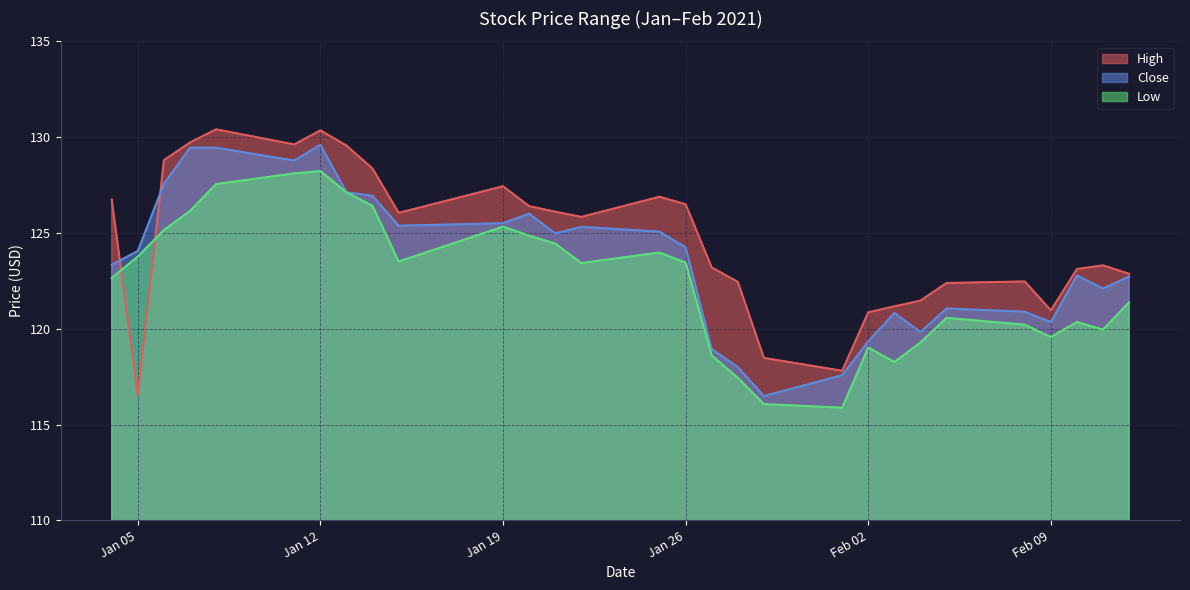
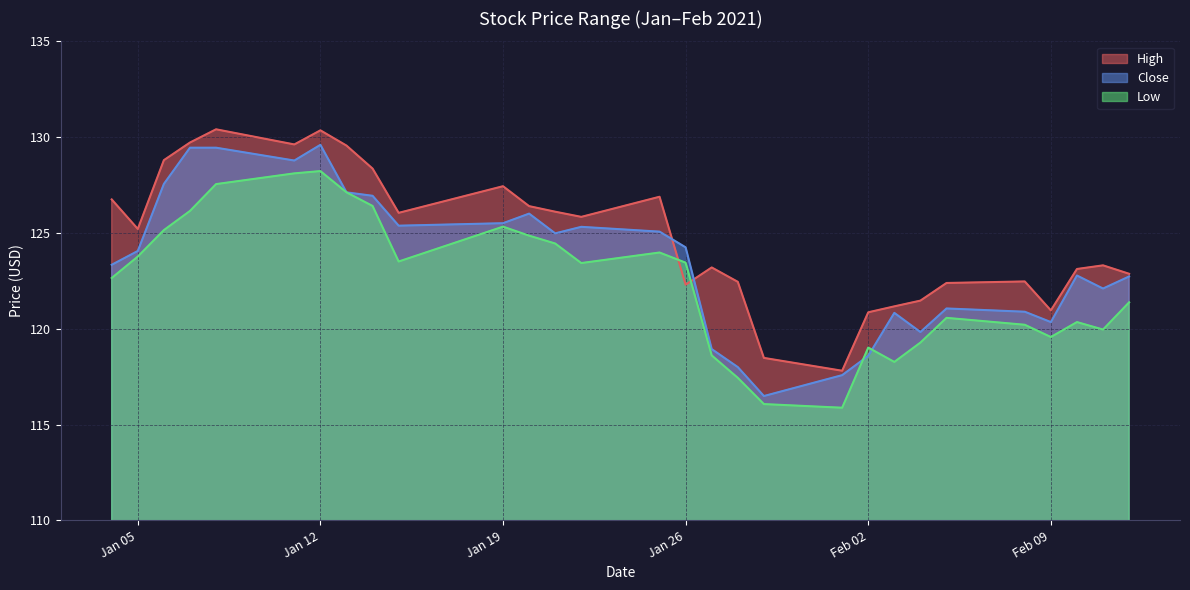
  {
    "High": {
-     "Jan 05": 116.5,
+     "Jan 05": 125.2,
      "Jan 12": 130.4,
      "Jan 19": 127.4,
-     "Jan 26": 126.5,
+     "Jan 26": 122.3,
      "Feb 02": 120.9,
      "Feb 09": 121.0
    },
    "Close": {
      "Jan 05": 124.1,
      "Jan 12": 129.6,
      "Jan 19": 125.5,
      "Jan 26": 124.3,
-     "Feb 02": 119.3,
+     "Feb 02": 118.6,
      "Feb 09": 120.3
    },
    "Low": {
      "Jan 05": 123.8,
      "Jan 12": 128.2,
      "Jan 19": 125.3,
      "Jan 26": 123.4,
      "Feb 02": 119.0,
      "Feb 09": 119.6
    }
  }
